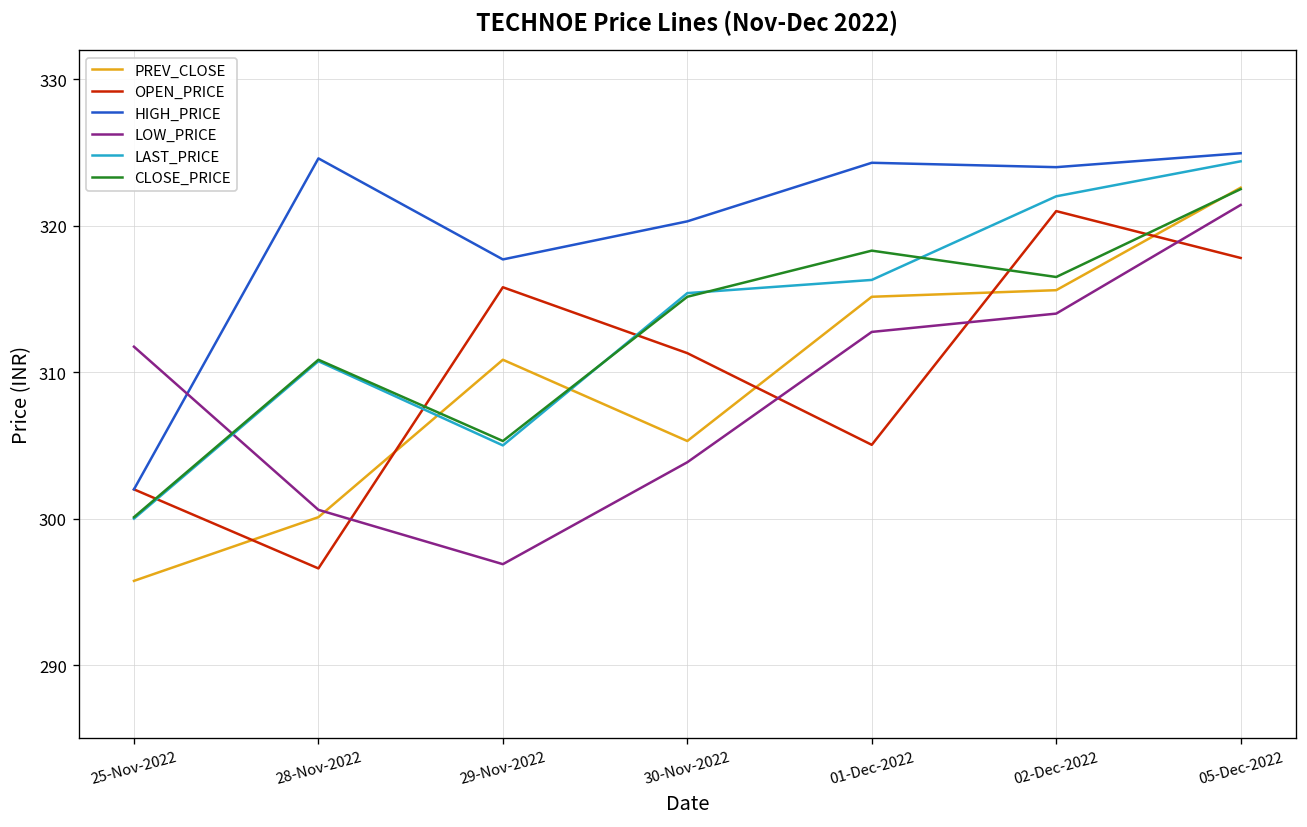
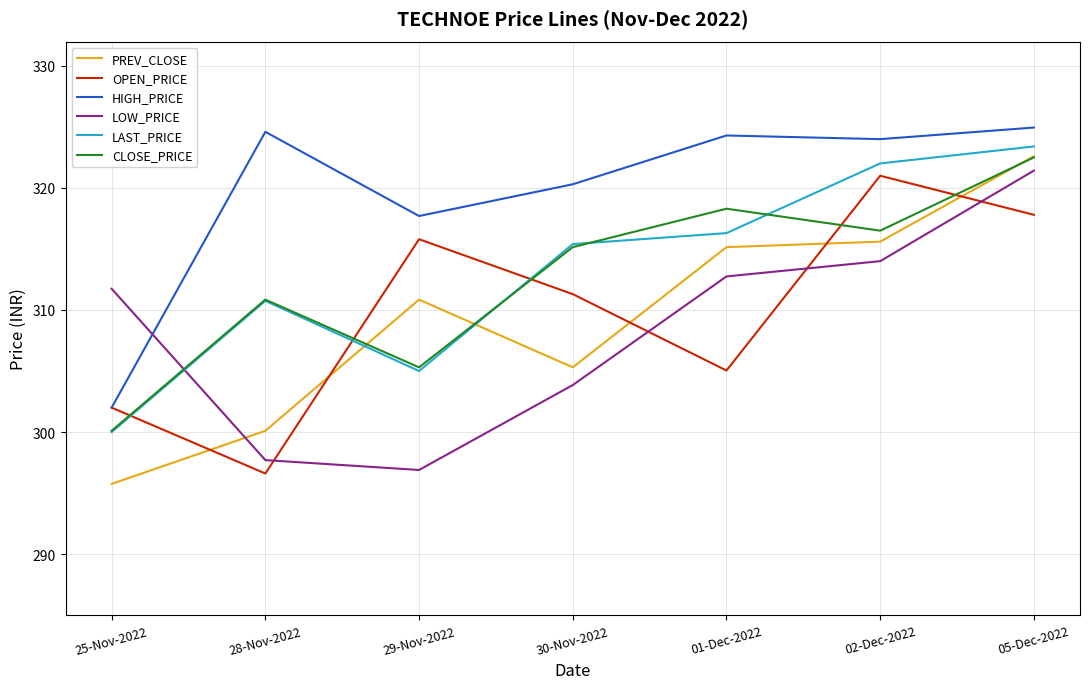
  {
    "PREV_CLOSE": {
      "25-Nov-2022": 295.8,
      "28-Nov-2022": 300.1,
      "29-Nov-2022": 310.9,
      "30-Nov-2022": 305.3,
      "01-Dec-2022": 315.2,
      "02-Dec-2022": 315.6
    },
    "OPEN_PRICE": {
      "28-Nov-2022": 296.6,
      "29-Nov-2022": 315.8,
      "30-Nov-2022": 311.3,
      "01-Dec-2022": 305.0,
      "02-Dec-2022": 321.0,
      "05-Dec-2022": 317.8
    },
    "HIGH_PRICE": {
      "28-Nov-2022": 324.6,
      "29-Nov-2022": 317.7,
      "30-Nov-2022": 320.3,
      "01-Dec-2022": 324.3,
      "02-Dec-2022": 324.0,
      "05-Dec-2022": 325.0
    },
    "LOW_PRICE": {
      "25-Nov-2022": 311.7,
-     "28-Nov-2022": 300.6,
+     "28-Nov-2022": 297.7,
      "29-Nov-2022": 296.9,
      "30-Nov-2022": 303.9,
      "01-Dec-2022": 312.8,
      "02-Dec-2022": 314.0,
      "05-Dec-2022": 321.4
    },
    "LAST_PRICE": {
      "29-Nov-2022": 305.0,
      "30-Nov-2022": 315.4,
      "01-Dec-2022": 316.3,
      "02-Dec-2022": 322.0,
-     "05-Dec-2022": 324.4
+     "05-Dec-2022": 323.4
    },
    "CLOSE_PRICE": {
      "29-Nov-2022": 305.3,
      "30-Nov-2022": 315.2,
      "01-Dec-2022": 318.3,
      "02-Dec-2022": 316.5
    }
  }
